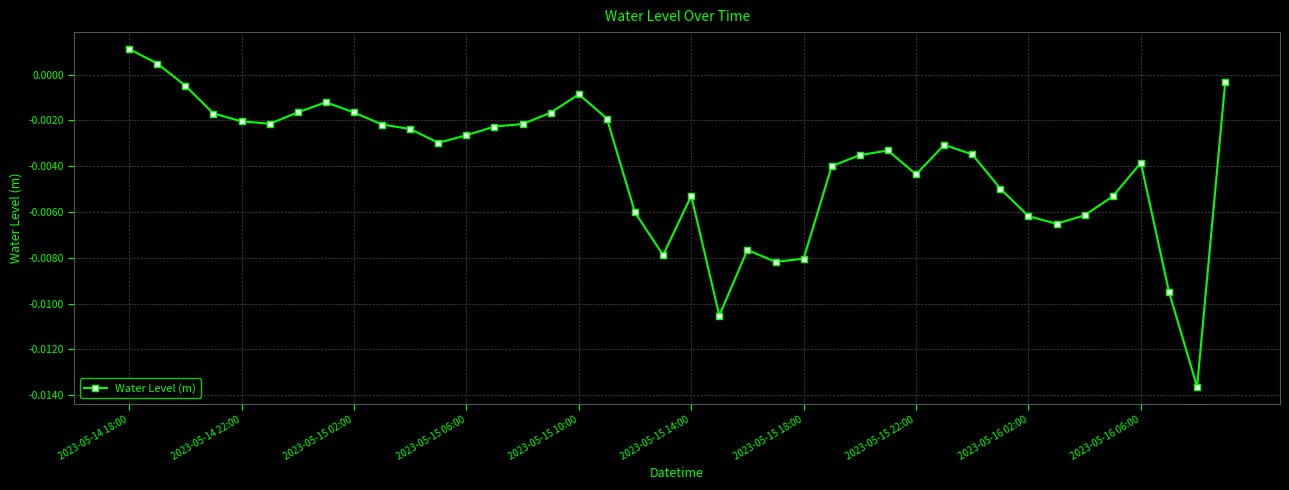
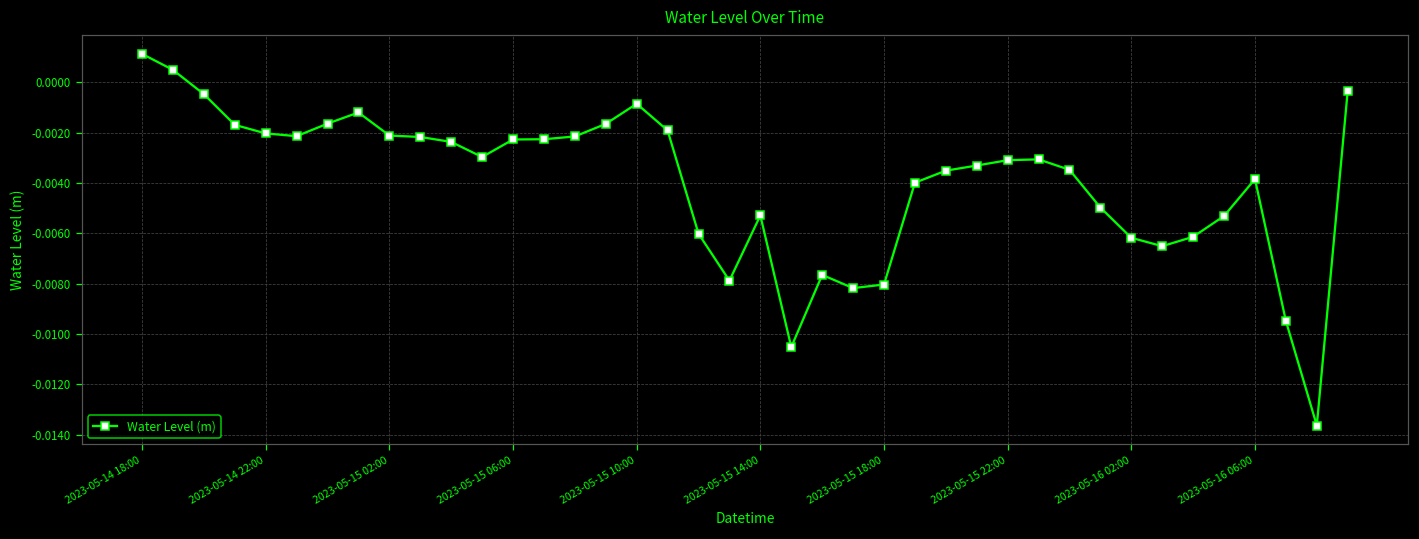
  {
    "2023-05-14 18:00": 0.0011,
    "2023-05-14 22:00": -0.0020,
-   "2023-05-15 02:00": -0.0016,
-   "2023-05-15 06:00": -0.0026,
+   "2023-05-15 02:00": -0.0021,
+   "2023-05-15 06:00": -0.0023,
    "2023-05-15 10:00": -0.0009,
    "2023-05-15 14:00": -0.0053,
    "2023-05-15 18:00": -0.0080,
-   "2023-05-15 22:00": -0.0044,
+   "2023-05-15 22:00": -0.0031,
    "2023-05-16 02:00": -0.0062,
    "2023-05-16 06:00": -0.0038
  }
